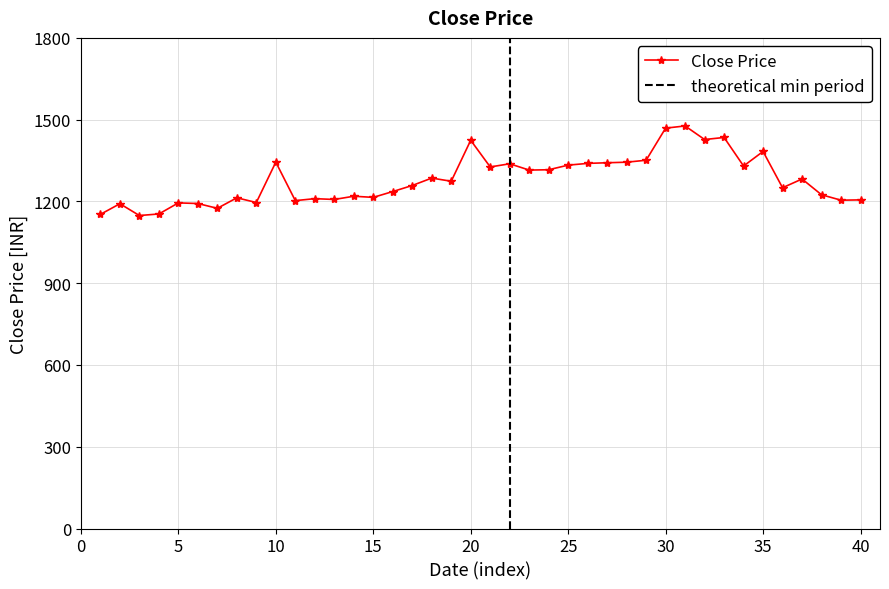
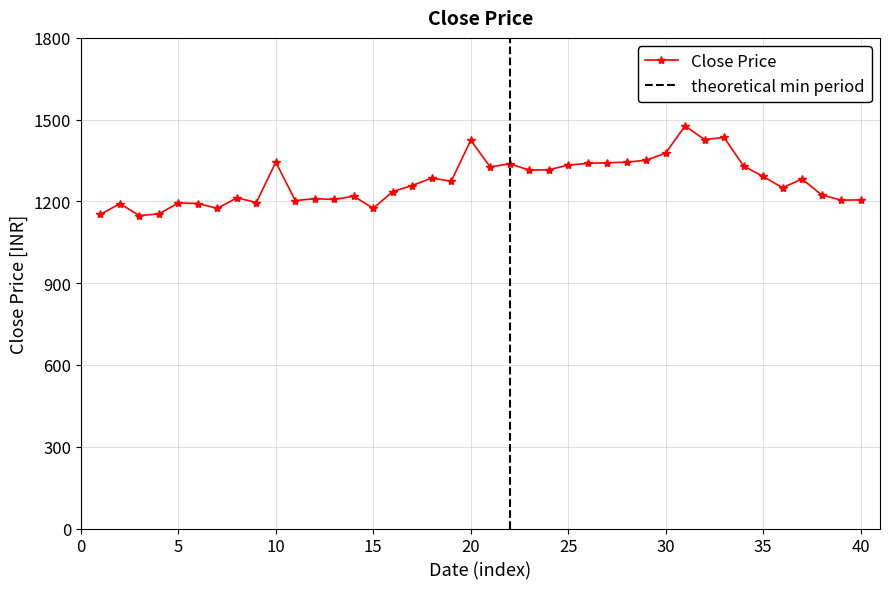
  {
    "5": 1190,
    "10": 1340,
-   "15": 1210,
+   "15": 1170,
    "20": 1420,
    "25": 1330,
-   "30": 1470,
-   "35": 1380,
+   "30": 1380,
+   "35": 1290,
    "40": 1210
  }
